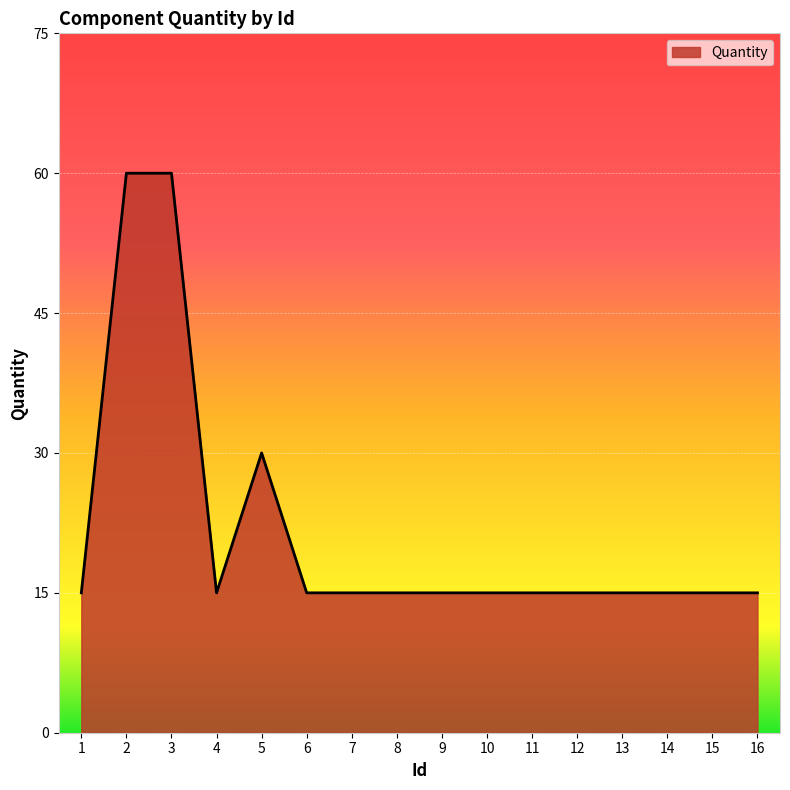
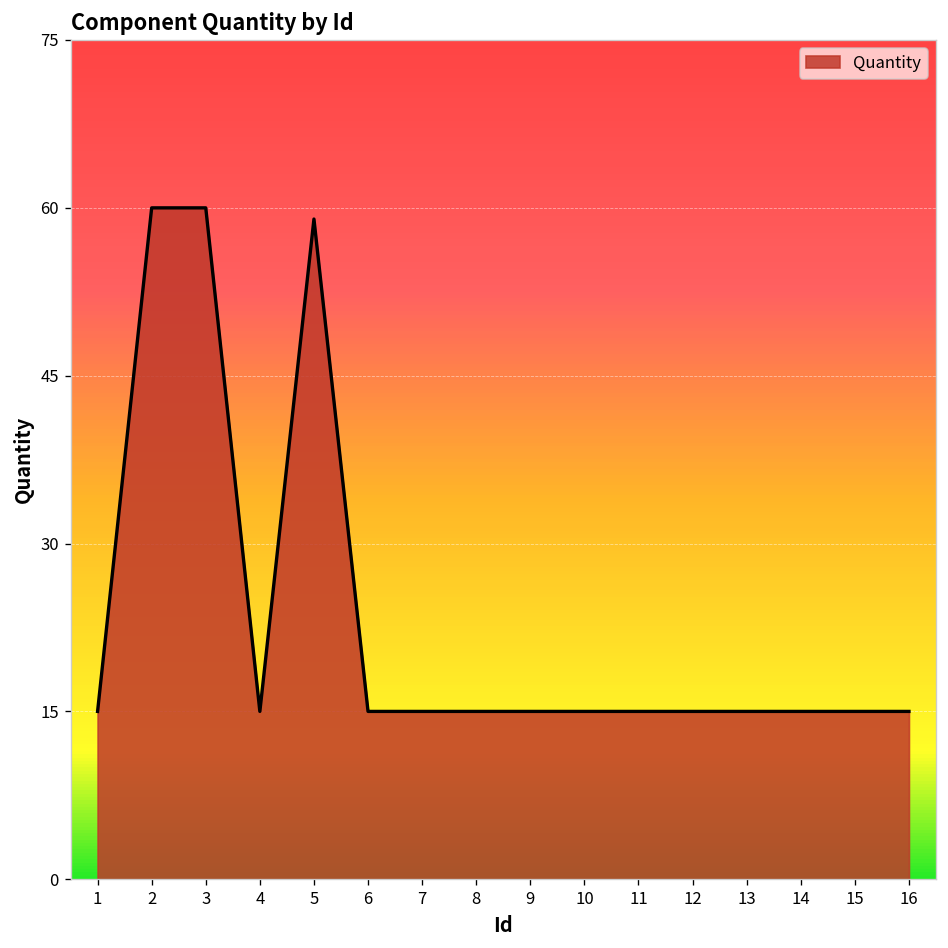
  {
    "1": 15,
    "2": 60,
    "3": 60,
    "4": 15,
-   "5": 30,
+   "5": 59,
    "6": 15,
    "7": 15,
    "8": 15,
    "9": 15,
    "10": 15,
    "11": 15,
    "12": 15,
    "13": 15,
    "14": 15,
    "15": 15,
    "16": 15
  }
